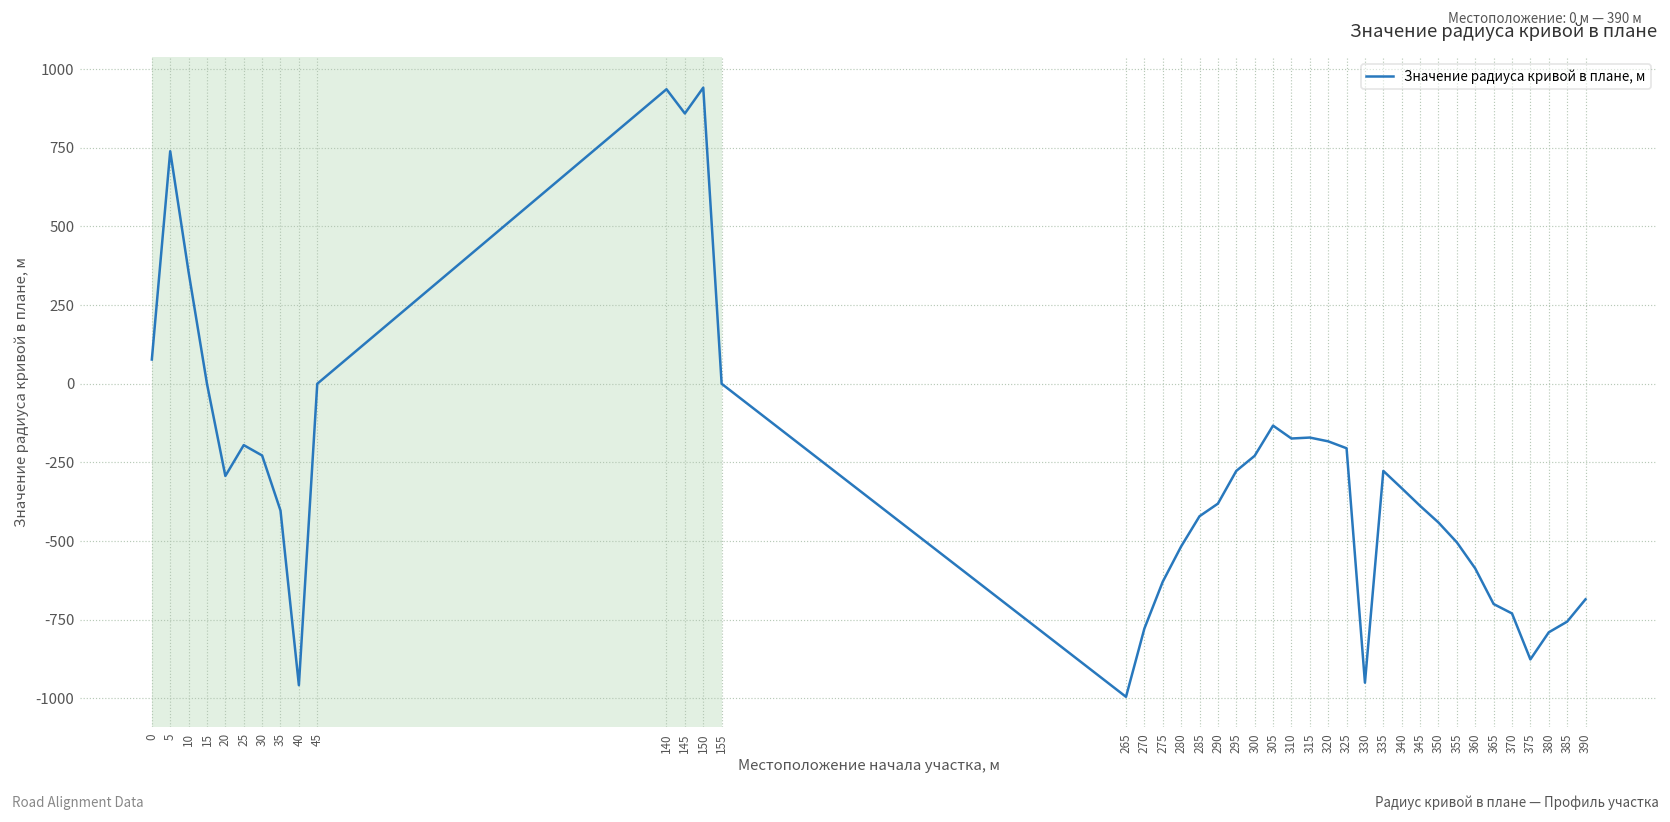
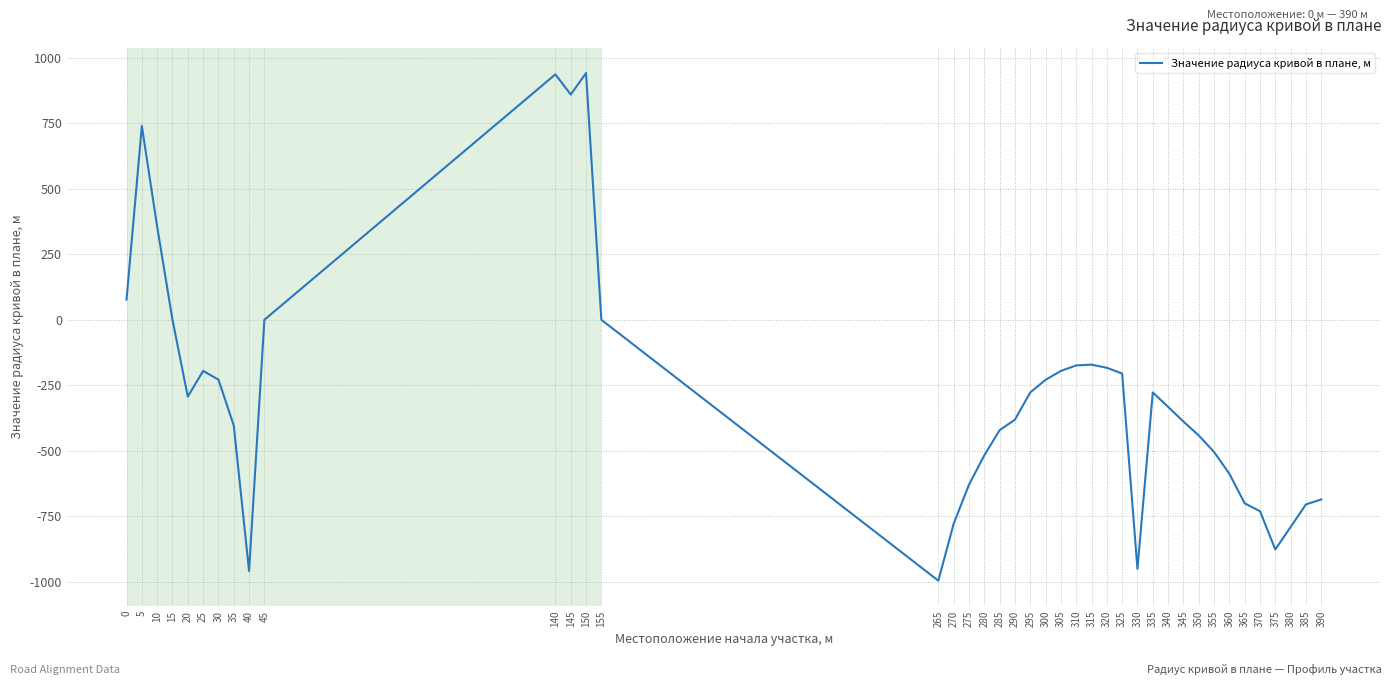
  {
    "0": 80,
    "5": 740,
    "10": 360,
    "15": 0,
    "20": -290,
    "25": -200,
    "30": -230,
    "35": -400,
    "40": -960,
    "45": 0,
    "140": 940,
    "145": 860,
    "150": 940,
    "155": 0,
    "265": -1000,
    "270": -780,
    "275": -630,
    "280": -520,
    "285": -420,
    "290": -380,
    "295": -280,
    "300": -230,
-   "305": -130,
+   "305": -200,
    "310": -170,
    "315": -170,
    "320": -180,
    "325": -210,
    "330": -950,
    "335": -280,
    "340": -330,
    "345": -390,
    "350": -440,
    "355": -500,
    "360": -590,
    "365": -700,
    "370": -730,
    "375": -880,
    "380": -790,
-   "385": -760,
+   "385": -700,
    "390": -690
  }
